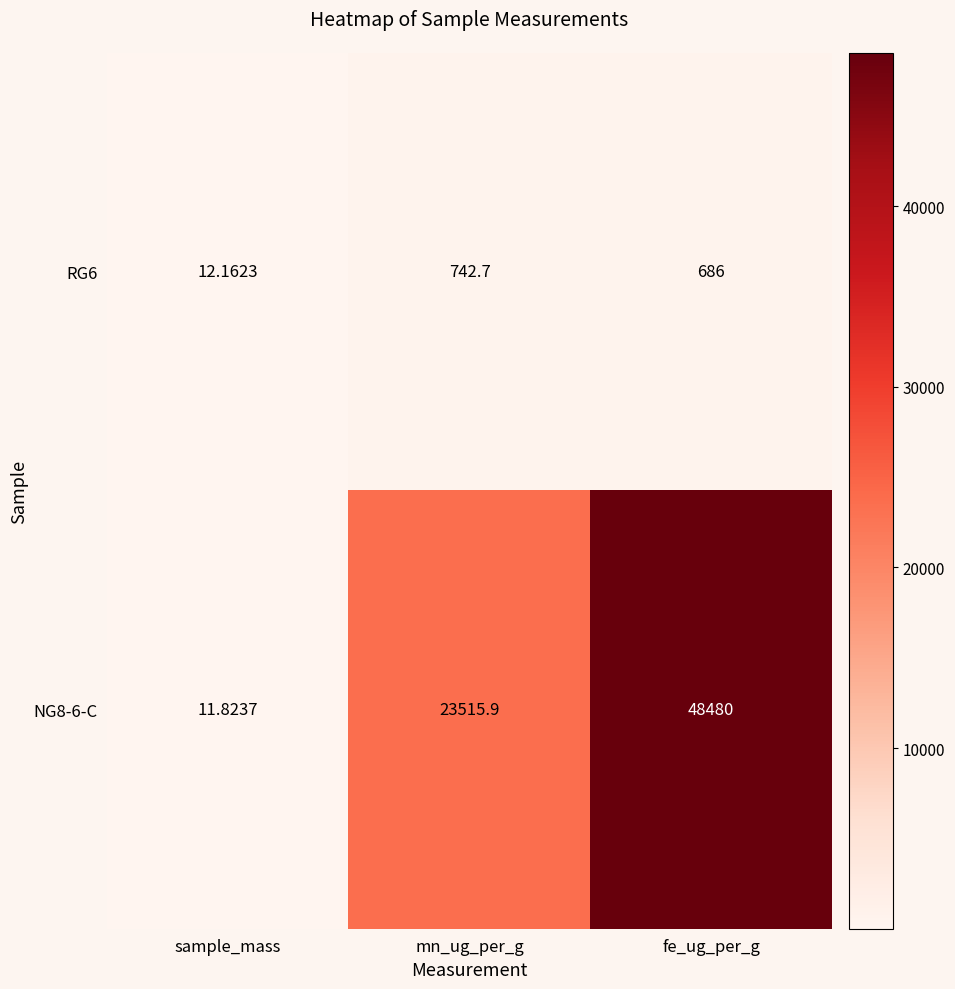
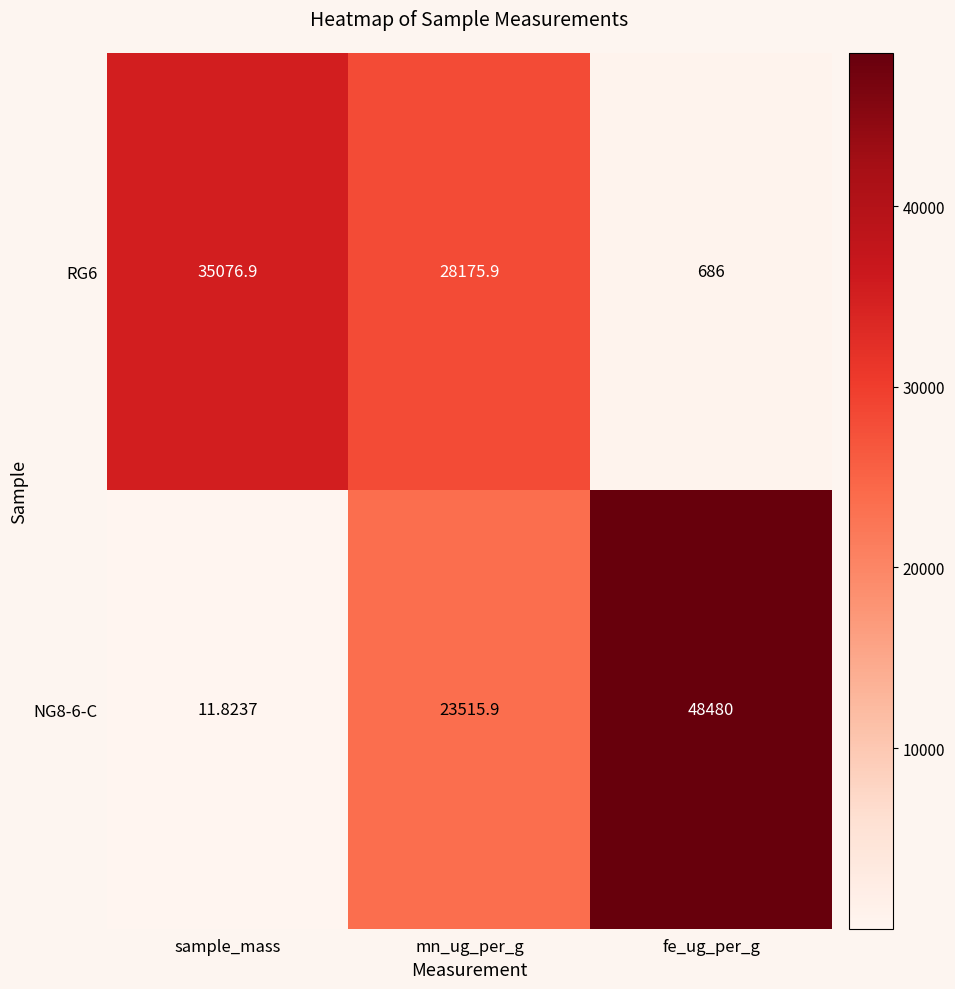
  {
    "RG6": {
-     "sample_mass": 12.1623,
-     "mn_ug_per_g": 742.7,
+     "sample_mass": 35076.9,
+     "mn_ug_per_g": 28175.9,
      "fe_ug_per_g": 686
    },
    "NG8-6-C": {
      "sample_mass": 11.8237,
      "mn_ug_per_g": 23515.9,
      "fe_ug_per_g": 48480
    }
  }
